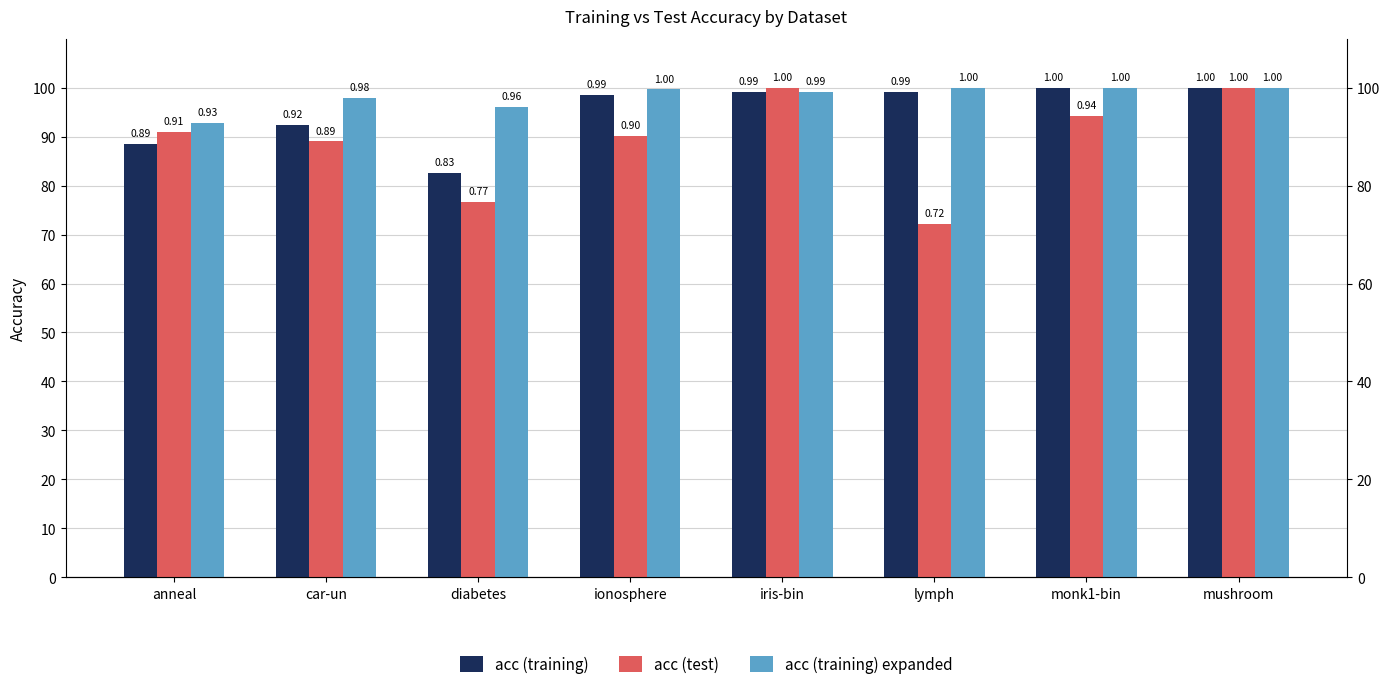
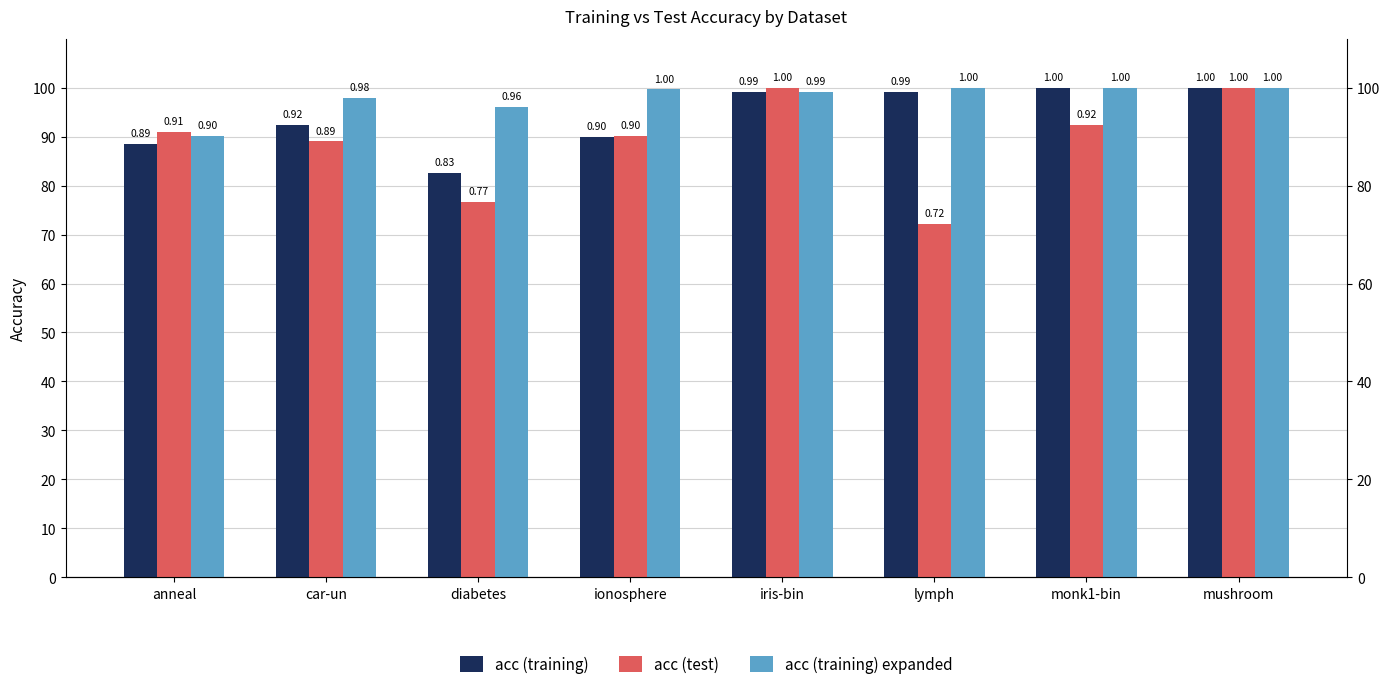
  {
    "acc (training)": {
      "anneal": 0.89,
      "car-un": 0.92,
      "diabetes": 0.83,
-     "ionosphere": 0.99,
+     "ionosphere": 0.90,
      "iris-bin": 0.99,
      "lymph": 0.99,
      "monk1-bin": 1.00,
      "mushroom": 1.00
    },
    "acc (test)": {
      "anneal": 0.91,
      "car-un": 0.89,
      "diabetes": 0.77,
      "ionosphere": 0.90,
      "iris-bin": 1.00,
      "lymph": 0.72,
-     "monk1-bin": 0.94,
+     "monk1-bin": 0.92,
      "mushroom": 1.00
    },
    "acc (training) expanded": {
-     "anneal": 0.93,
+     "anneal": 0.90,
      "car-un": 0.98,
      "diabetes": 0.96,
      "ionosphere": 1.00,
      "iris-bin": 0.99,
      "lymph": 1.00,
      "monk1-bin": 1.00,
      "mushroom": 1.00
    }
  }
